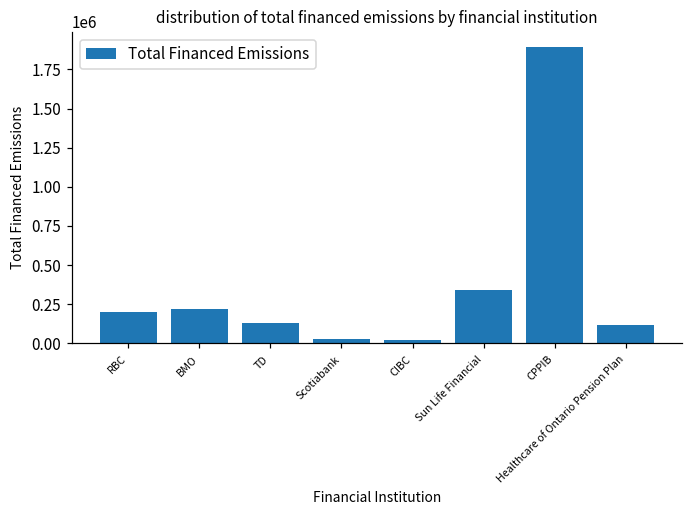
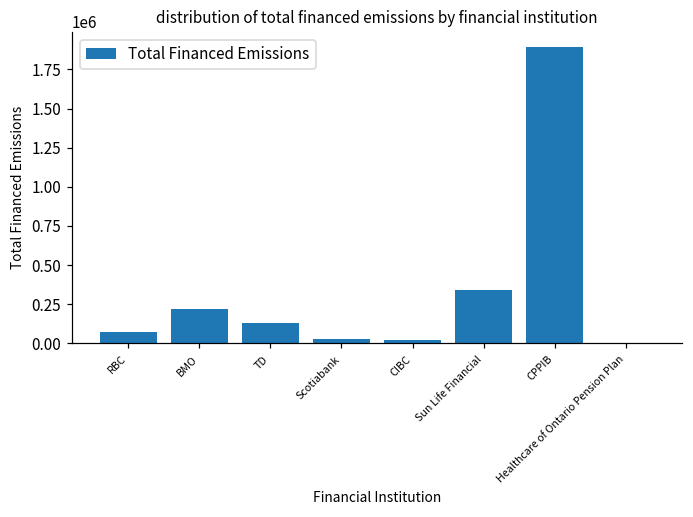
  {
-   "RBC": 200000,
+   "RBC": 70000,
    "BMO": 220000,
    "TD": 130000,
    "Scotiabank": 30000,
    "CIBC": 20000,
    "Sun Life Financial": 340000,
    "CPPIB": 1890000,
-   "Healthcare of Ontario Pension Plan": 120000
+   "Healthcare of Ontario Pension Plan": 0
  }
